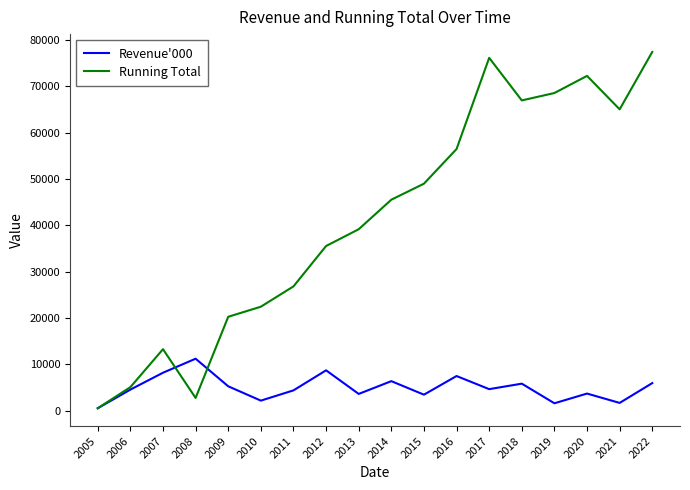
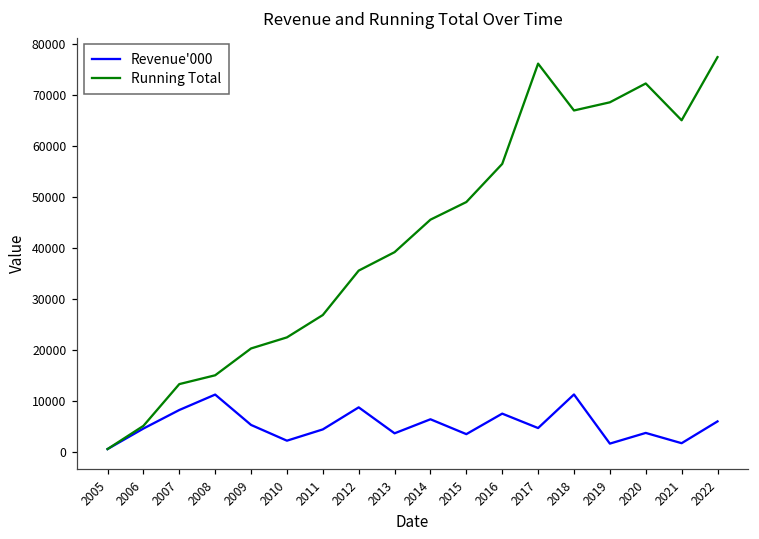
  {
    "Revenue'000": {
      "2007": 8000,
      "2008": 11000,
      "2009": 5000,
      "2010": 2000,
      "2011": 4000,
      "2012": 9000,
      "2013": 4000,
      "2014": 6000,
      "2015": 3000,
      "2016": 7000,
      "2017": 5000,
-     "2018": 6000,
+     "2018": 11000,
      "2019": 2000,
      "2020": 4000,
      "2021": 2000,
      "2022": 6000
    },
    "Running Total": {
      "2007": 13000,
-     "2008": 3000,
+     "2008": 15000,
      "2009": 20000,
      "2010": 22000,
      "2011": 27000,
      "2012": 36000,
      "2013": 39000,
      "2014": 46000,
      "2015": 49000,
      "2016": 56000,
      "2017": 76000,
      "2018": 67000,
      "2019": 69000,
      "2020": 72000,
      "2021": 65000,
      "2022": 77000
    }
  }
